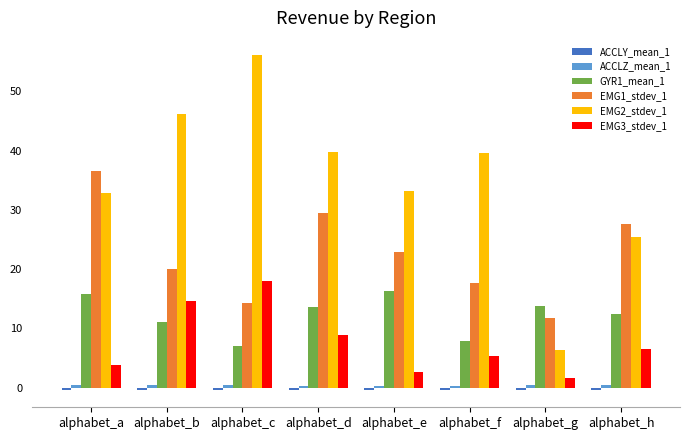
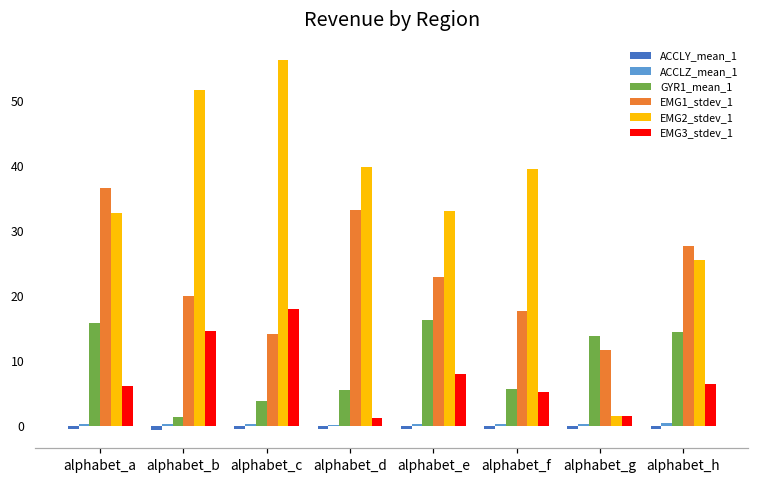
  {
    "GYR1_mean_1": {
      "alphabet_a": 16,
-     "alphabet_b": 11,
-     "alphabet_c": 7,
-     "alphabet_d": 14,
+     "alphabet_b": 1,
+     "alphabet_c": 4,
+     "alphabet_d": 6,
      "alphabet_e": 16,
-     "alphabet_f": 8,
+     "alphabet_f": 6,
      "alphabet_g": 14,
-     "alphabet_h": 12
+     "alphabet_h": 14
    },
    "EMG1_stdev_1": {
      "alphabet_a": 37,
      "alphabet_b": 20,
      "alphabet_c": 14,
-     "alphabet_d": 29,
+     "alphabet_d": 33,
      "alphabet_e": 23,
      "alphabet_f": 18,
      "alphabet_g": 12,
      "alphabet_h": 28
    },
    "EMG2_stdev_1": {
      "alphabet_a": 33,
-     "alphabet_b": 46,
+     "alphabet_b": 52,
      "alphabet_c": 56,
      "alphabet_d": 40,
      "alphabet_e": 33,
      "alphabet_f": 40,
-     "alphabet_g": 6,
+     "alphabet_g": 2,
      "alphabet_h": 25
    },
    "EMG3_stdev_1": {
-     "alphabet_a": 4,
+     "alphabet_a": 6,
      "alphabet_b": 15,
      "alphabet_c": 18,
-     "alphabet_d": 9,
-     "alphabet_e": 3,
+     "alphabet_d": 1,
+     "alphabet_e": 8,
      "alphabet_f": 5,
      "alphabet_g": 2,
      "alphabet_h": 7
    }
  }
